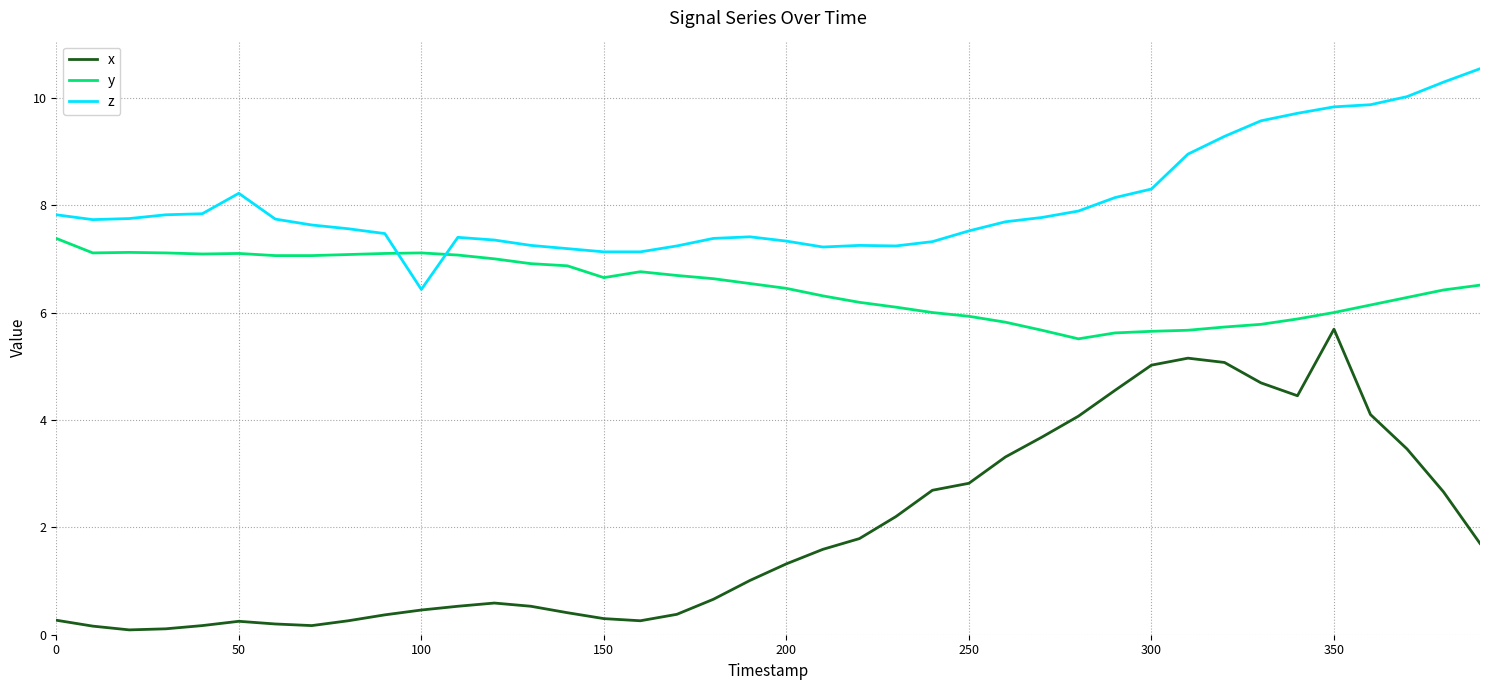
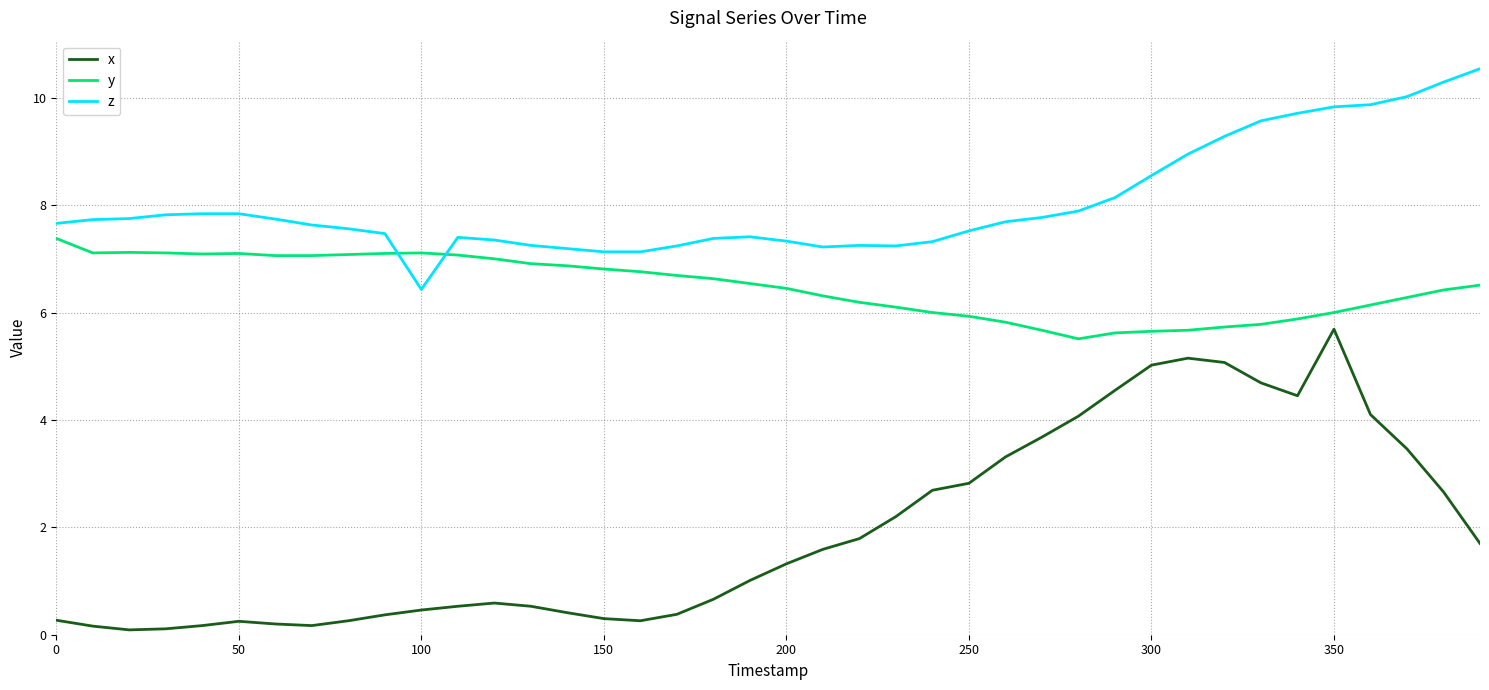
  {
    "x": {
      "0": 0.3,
      "50": 0.3,
      "100": 0.5,
      "150": 0.3,
      "200": 1.3,
      "250": 2.8,
      "300": 5.0,
      "350": 5.7
    },
    "y": {
      "0": 7.4,
      "50": 7.1,
      "100": 7.1,
-     "150": 6.7,
+     "150": 6.8,
      "200": 6.5,
      "250": 5.9,
      "300": 5.7,
      "350": 6.0
    },
    "z": {
-     "0": 7.8,
-     "50": 8.2,
+     "0": 7.7,
+     "50": 7.8,
      "100": 6.4,
      "150": 7.1,
      "200": 7.3,
      "250": 7.5,
-     "300": 8.3,
+     "300": 8.6,
      "350": 9.8
    }
  }
